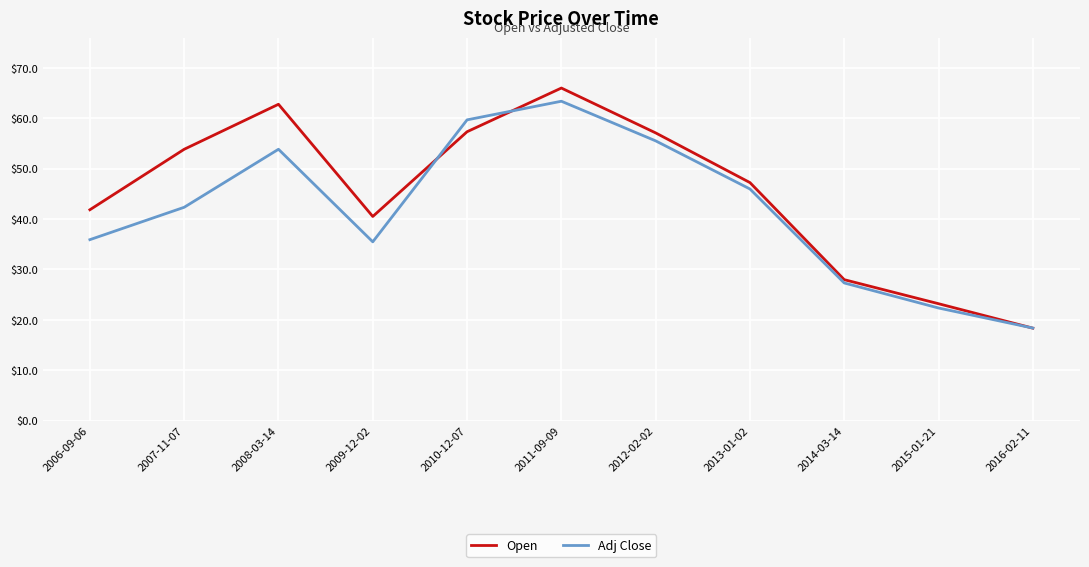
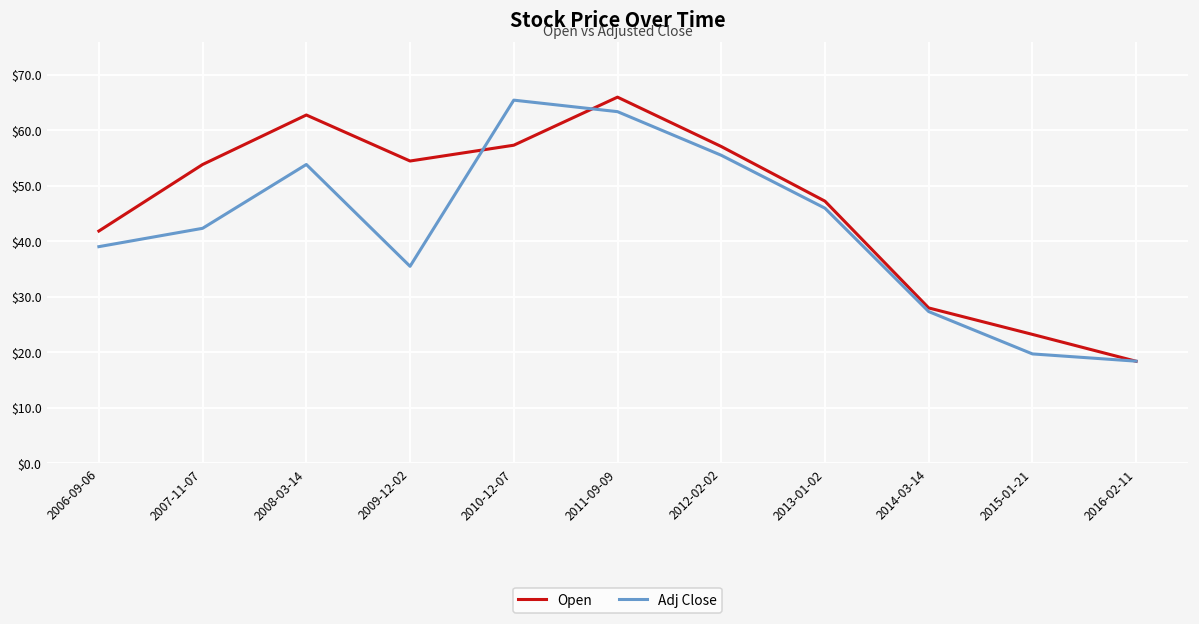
  {
    "Open": {
      "2006-09-06": "$42",
      "2007-11-07": "$54",
      "2008-03-14": "$63",
-     "2009-12-02": "$41",
+     "2009-12-02": "$54",
      "2010-12-07": "$57",
      "2011-09-09": "$66",
      "2012-02-02": "$57",
      "2013-01-02": "$47",
      "2014-03-14": "$28",
      "2015-01-21": "$23"
    },
    "Adj Close": {
-     "2006-09-06": "$36",
+     "2006-09-06": "$39",
      "2007-11-07": "$42",
      "2008-03-14": "$54",
      "2009-12-02": "$35",
-     "2010-12-07": "$60",
+     "2010-12-07": "$65",
      "2011-09-09": "$63",
      "2012-02-02": "$56",
      "2013-01-02": "$46",
      "2014-03-14": "$27",
-     "2015-01-21": "$22"
+     "2015-01-21": "$20"
    }
  }
